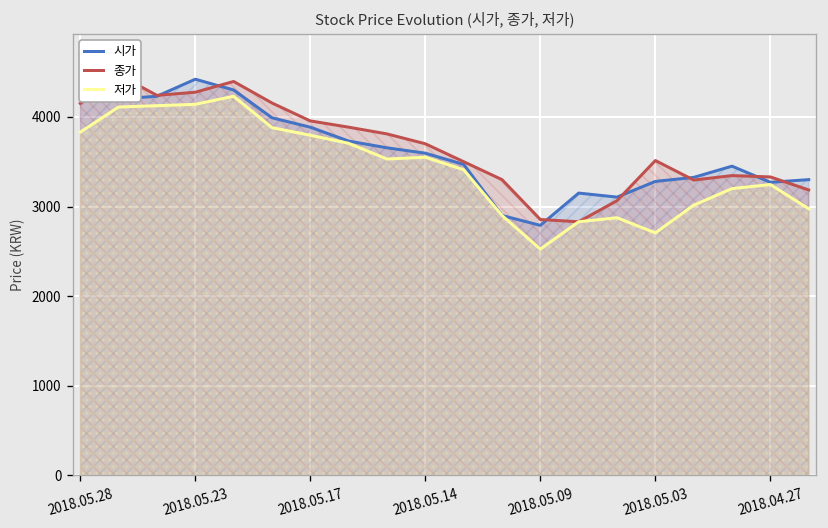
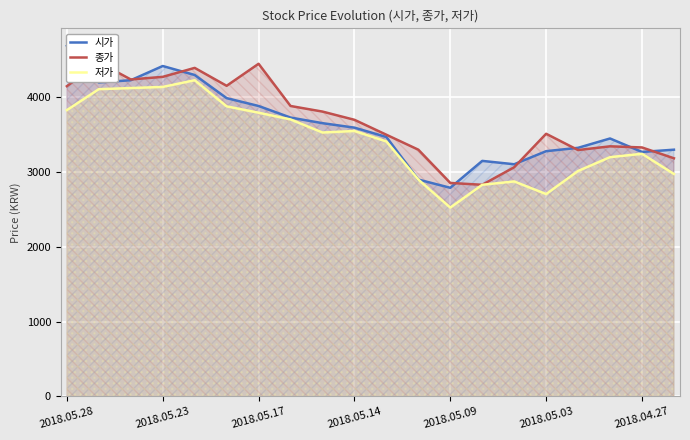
  {
    "시가": {
      "2018.05.23": 4400,
      "2018.05.17": 3900,
      "2018.05.14": 3600,
      "2018.05.09": 2800,
      "2018.05.03": 3300
    },
    "종가": {
      "2018.05.28": 4200,
      "2018.05.23": 4300,
-     "2018.05.17": 4000,
+     "2018.05.17": 4500,
      "2018.05.14": 3700,
      "2018.05.09": 2900,
      "2018.05.03": 3500,
      "2018.04.27": 3300
    },
    "저가": {
      "2018.05.28": 3800,
      "2018.05.23": 4100,
      "2018.05.17": 3800,
      "2018.05.14": 3600,
      "2018.05.09": 2500,
      "2018.05.03": 2700
    }
  }
